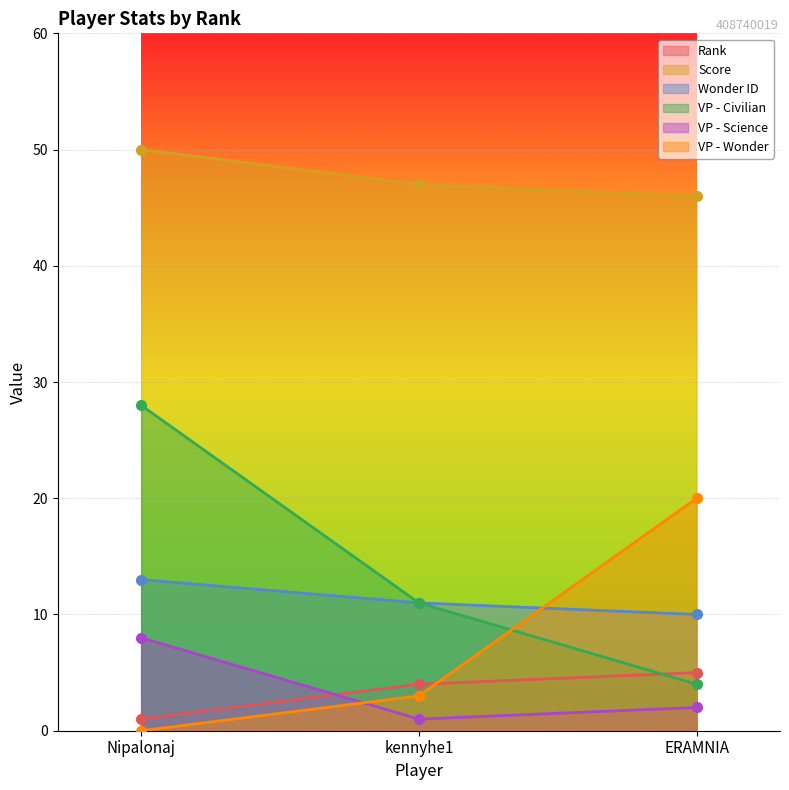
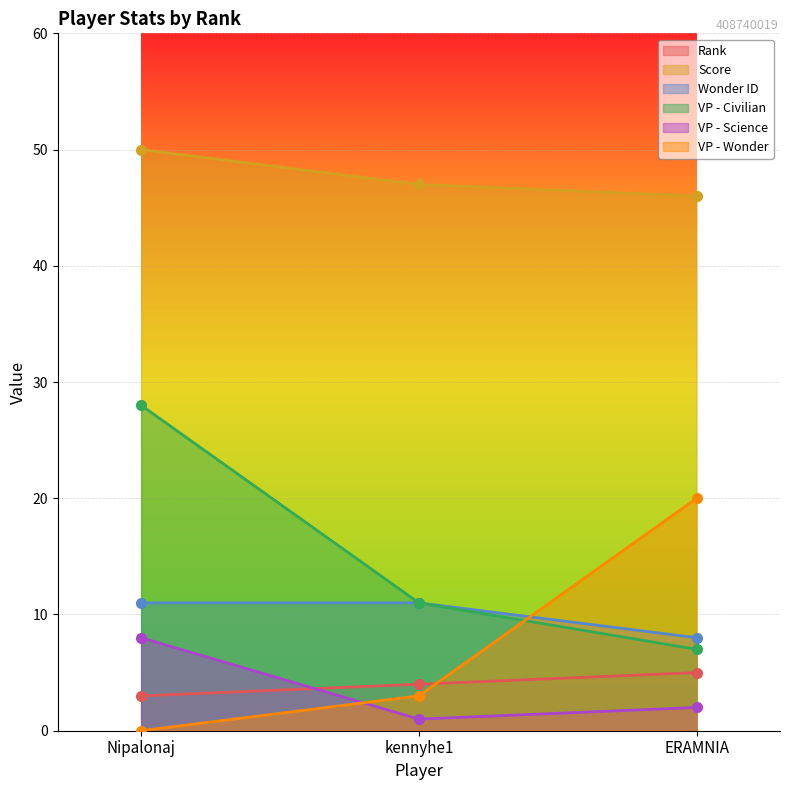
  {
    "Rank": {
-     "Nipalonaj": 1,
+     "Nipalonaj": 3,
      "kennyhe1": 4,
      "ERAMNIA": 5
    },
    "Wonder ID": {
-     "Nipalonaj": 13,
-     "ERAMNIA": 10
+     "Nipalonaj": 11,
+     "ERAMNIA": 8
    },
    "VP - Civilian": {
      "Nipalonaj": 28,
-     "ERAMNIA": 4
+     "ERAMNIA": 7
    },
    "VP - Science": {
      "Nipalonaj": 8,
      "kennyhe1": 1,
      "ERAMNIA": 2
    }
  }
